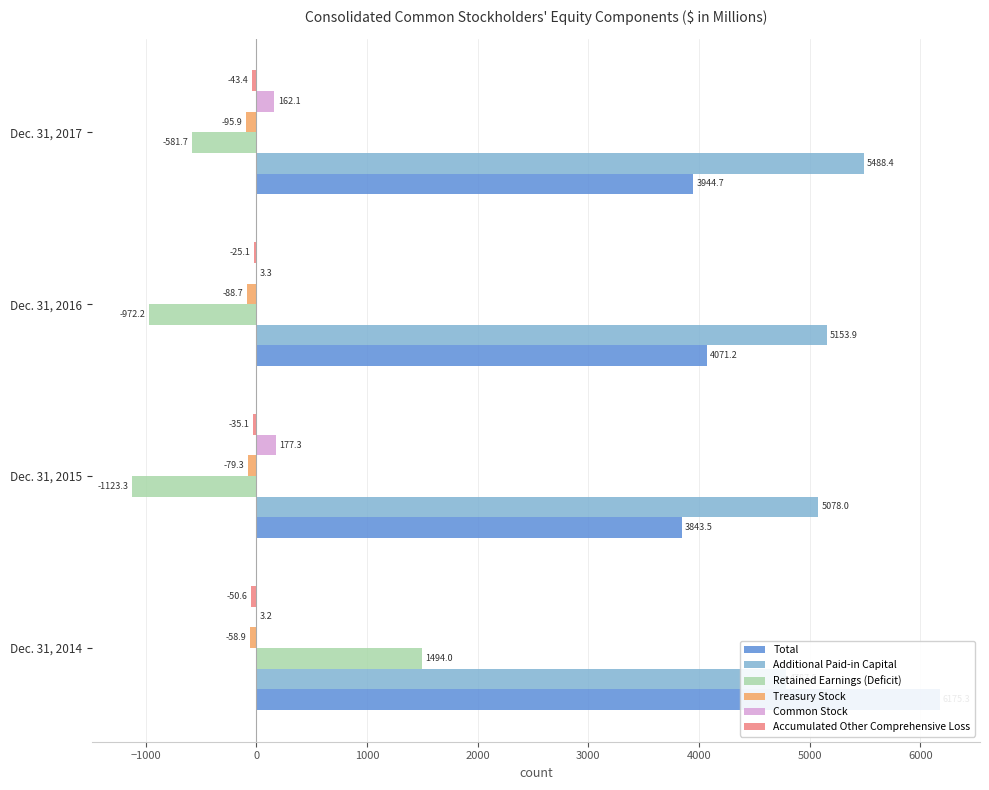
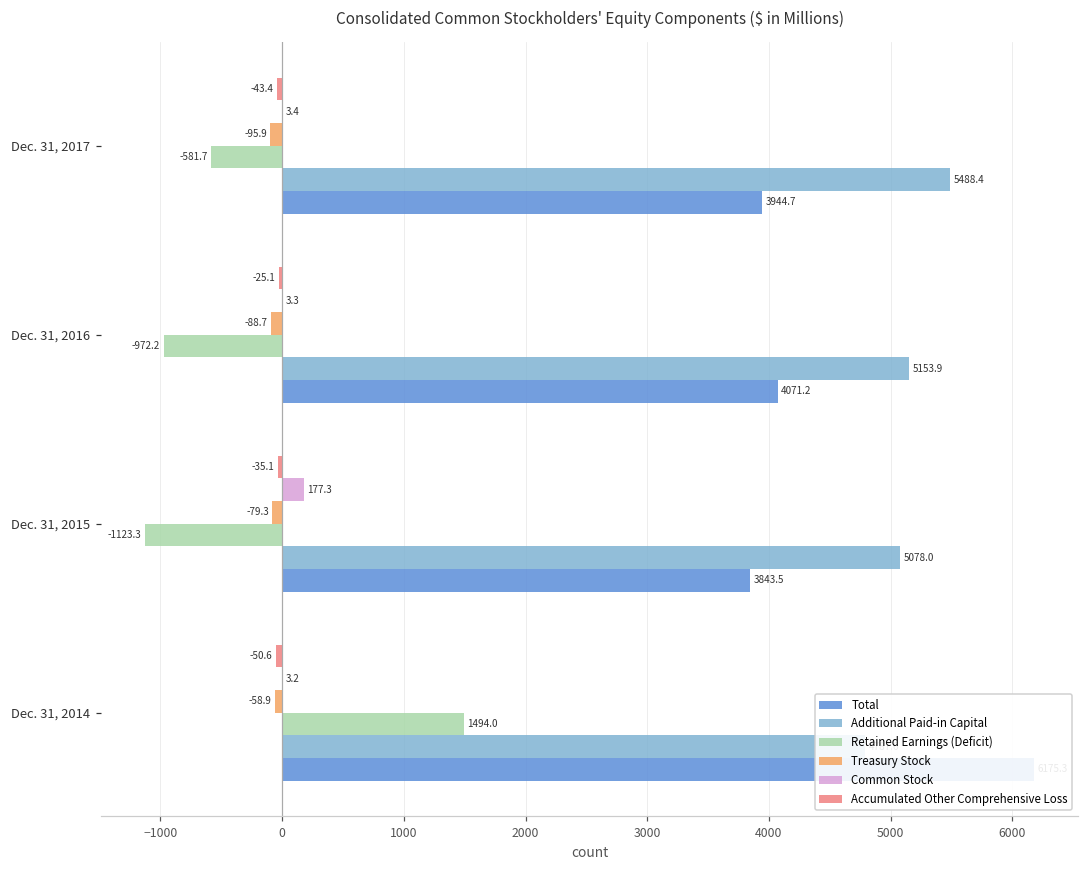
  {
    "Retained Earnings (Deficit)": {
      "Dec. 31, 2017": -581.7,
      "Dec. 31, 2016": -972.2,
      "Dec. 31, 2015": -1123.3,
      "Dec. 31, 2014": 1494.0
    },
    "Common Stock": {
-     "Dec. 31, 2017": 162.1,
+     "Dec. 31, 2017": 3.4,
      "Dec. 31, 2016": 3.3,
      "Dec. 31, 2015": 177.3,
      "Dec. 31, 2014": 3.2
    }
  }
